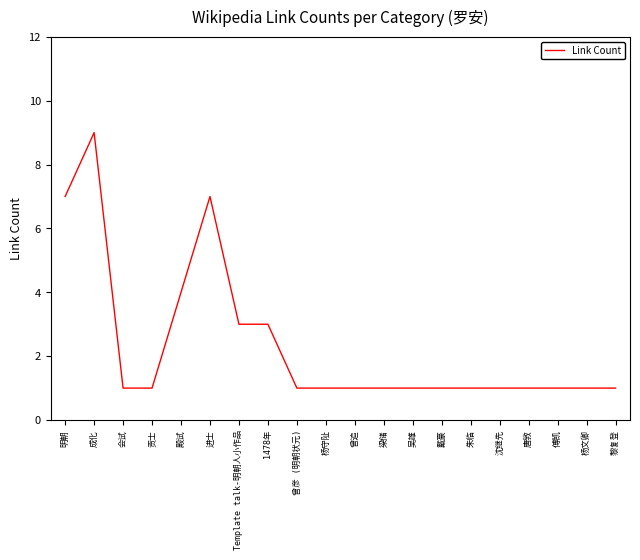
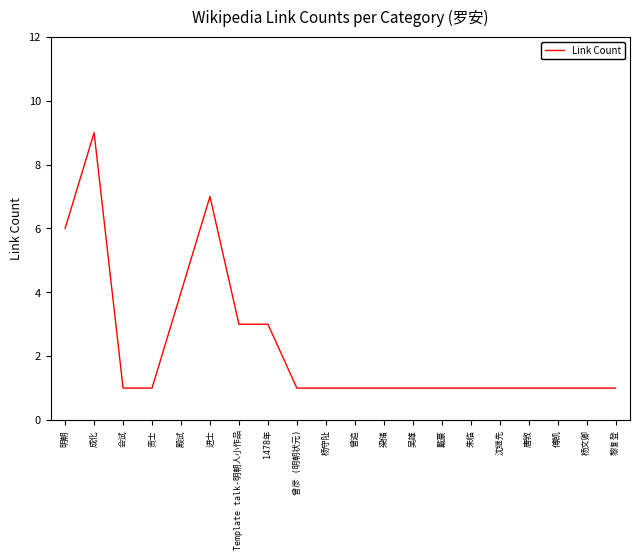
  {
-   "明朝": 7,
+   "明朝": 6,
    "成化": 9,
    "会试": 1,
    "贡士": 1,
    "殿试": 4,
    "进士": 7,
    "Template talk-明朝人小作品": 3,
    "1478年": 3,
    "曾彦 (明朝状元)": 1,
    "杨守阯": 1,
    "曾追": 1,
    "梁储": 1,
    "吴雄": 1,
    "戴豪": 1,
    "朱临": 1,
    "沈继先": 1,
    "唐敩": 1,
    "傅凯": 1,
    "杨文卿": 1,
    "黎复登": 1
  }
